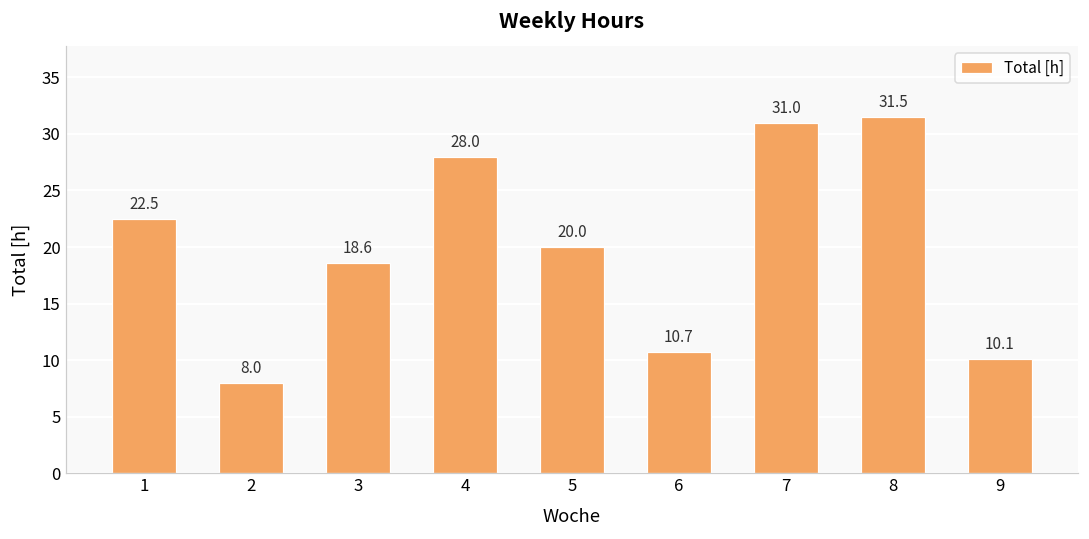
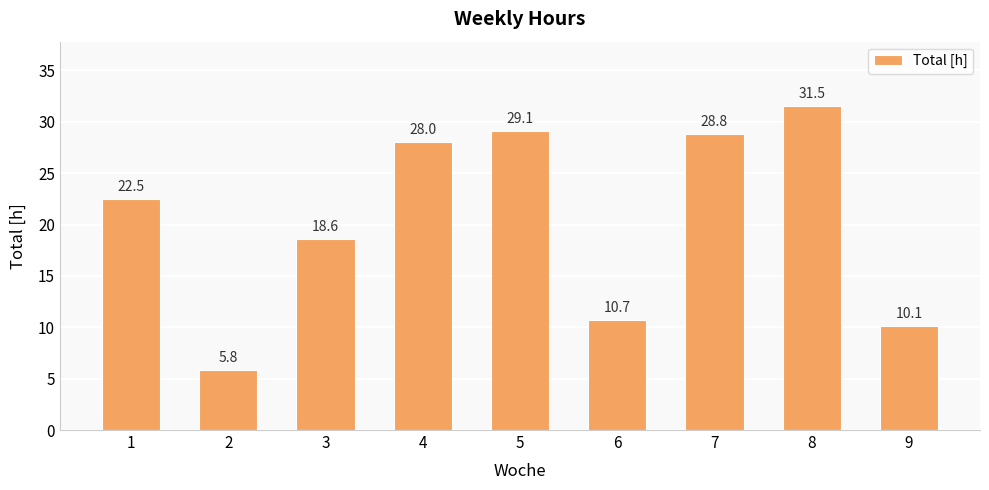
  {
    "1": 22.5,
-   "2": 8.0,
+   "2": 5.8,
    "3": 18.6,
    "4": 28.0,
-   "5": 20.0,
+   "5": 29.1,
    "6": 10.7,
-   "7": 31.0,
+   "7": 28.8,
    "8": 31.5,
    "9": 10.1
  }
